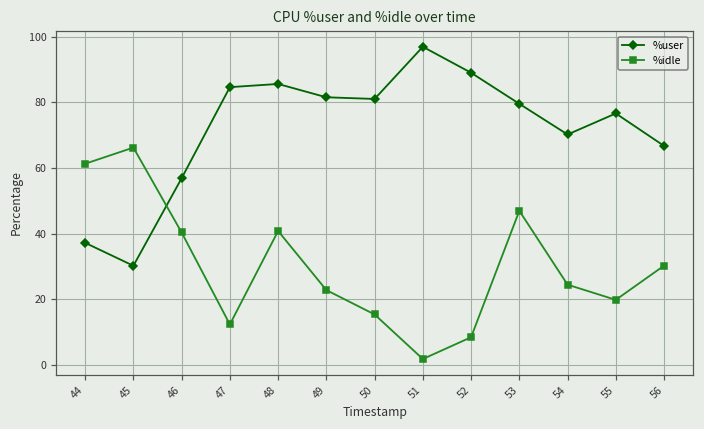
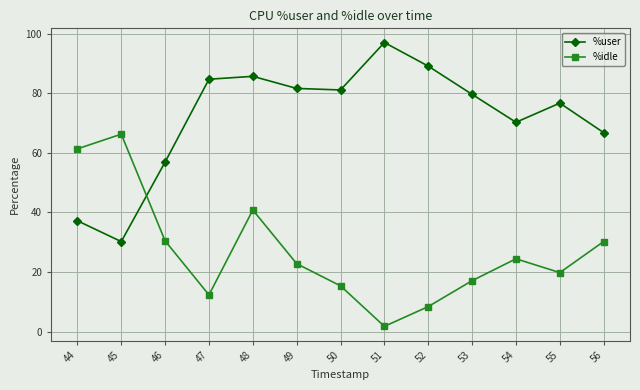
  {
    "%user": {
      "44": 37,
      "45": 30,
      "46": 57,
      "47": 85,
      "48": 86,
      "49": 82,
      "50": 81,
      "51": 97,
      "52": 89,
      "53": 80,
      "54": 70,
      "55": 77,
      "56": 67
    },
    "%idle": {
      "44": 61,
      "45": 66,
-     "46": 40,
+     "46": 30,
      "47": 12,
      "48": 41,
      "49": 23,
      "50": 15,
      "51": 2,
      "52": 8,
-     "53": 47,
+     "53": 17,
      "54": 24,
      "55": 20,
      "56": 30
    }
  }
